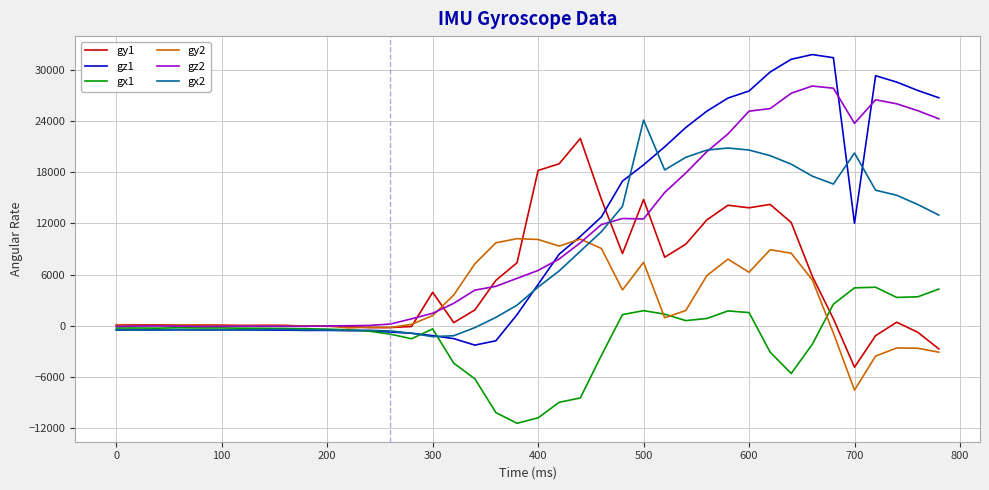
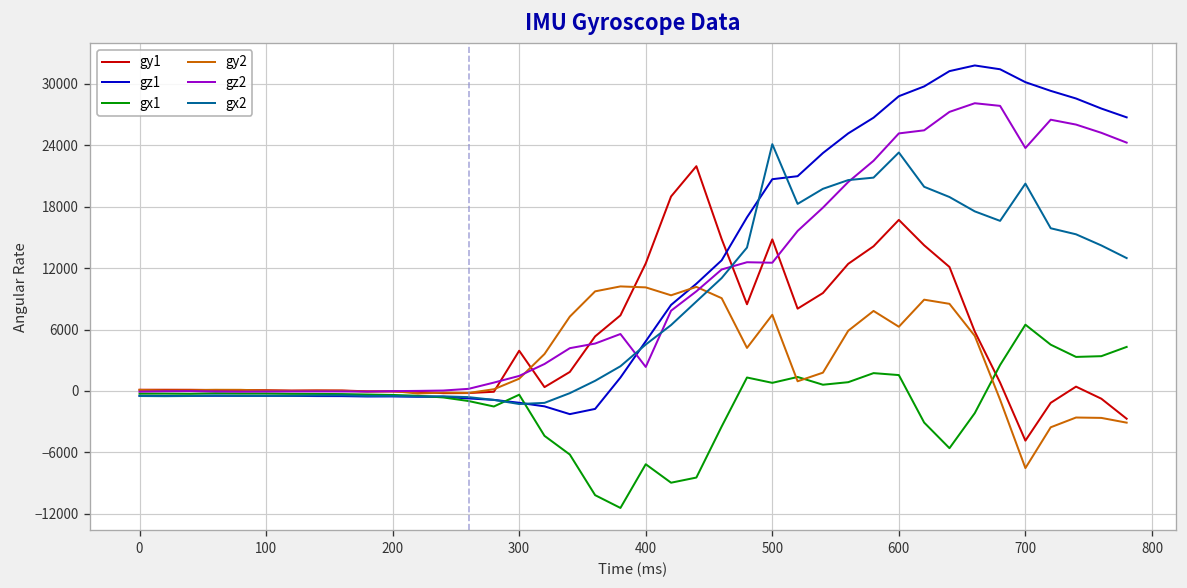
  {
    "gy1": {
      "300": 4000,
-     "400": 18000,
+     "400": 12000,
      "500": 15000,
-     "600": 14000,
+     "600": 17000,
      "700": -5000
    },
    "gz1": {
      "400": 5000,
-     "500": 19000,
-     "600": 28000,
-     "700": 12000
+     "500": 21000,
+     "600": 29000,
+     "700": 30000
    },
    "gx1": {
      "300": 0,
-     "400": -11000,
-     "500": 2000,
+     "400": -7000,
+     "500": 1000,
      "600": 2000,
-     "700": 4000
+     "700": 6000
    },
    "gy2": {
      "400": 10000,
      "500": 7000,
      "600": 6000,
      "700": -8000
    },
    "gz2": {
-     "400": 6000,
+     "400": 2000,
      "500": 13000,
      "600": 25000,
      "700": 24000
    },
    "gx2": {
      "400": 5000,
      "500": 24000,
-     "600": 21000,
+     "600": 23000,
      "700": 20000
    }
  }
